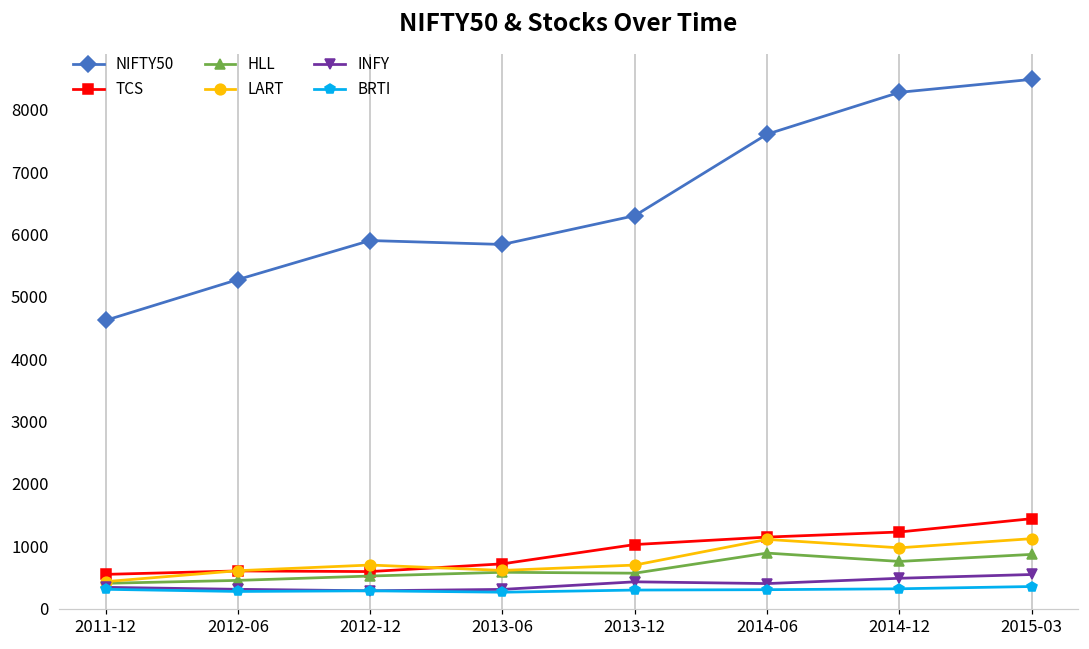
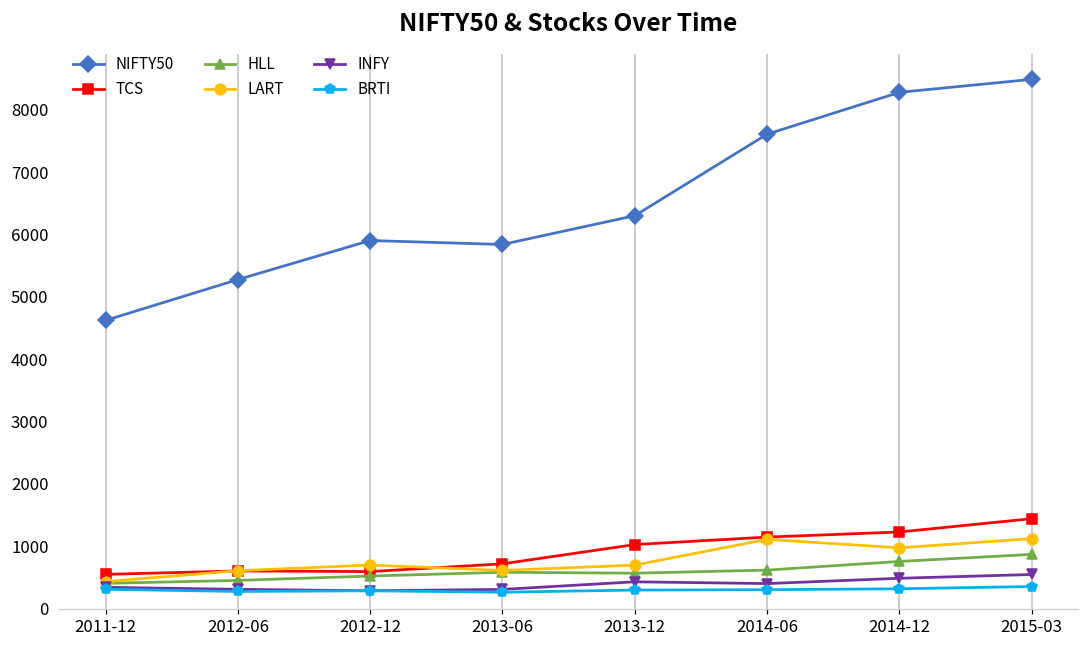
  {
    "NIFTY50": {
      "2011-12": 4600,
      "2012-06": 5300,
      "2012-12": 5900,
      "2013-06": 5800,
      "2013-12": 6300,
      "2014-06": 7600,
      "2014-12": 8300,
      "2015-03": 8500
    },
    "TCS": {
      "2011-12": 500,
      "2012-12": 600,
      "2013-06": 700,
      "2013-12": 1000,
      "2014-12": 1200,
      "2015-03": 1400
    },
    "HLL": {
      "2012-06": 500,
      "2012-12": 500,
      "2013-12": 600,
-     "2014-06": 900,
+     "2014-06": 600,
      "2014-12": 800,
      "2015-03": 900
    },
    "LART": {
      "2012-12": 700,
      "2013-12": 700,
      "2014-12": 1000,
      "2015-03": 1100
    },
    "INFY": {
      "2013-06": 300,
      "2013-12": 400,
      "2014-06": 400,
      "2014-12": 500,
      "2015-03": 500
    },
    "BRTI": {
      "2013-06": 300,
      "2013-12": 300,
      "2014-06": 300,
      "2014-12": 300,
      "2015-03": 400
    }
  }
